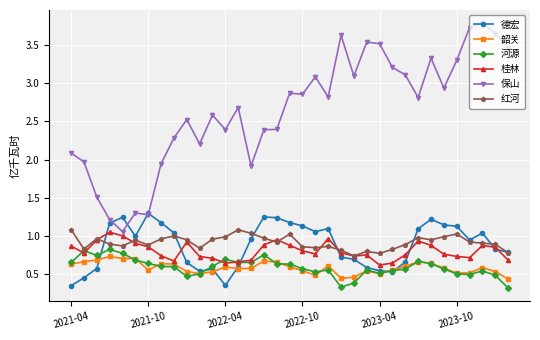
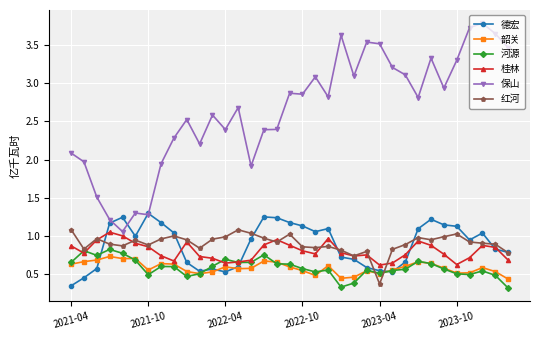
  {
    "德宏": {
      "2021-04": 0.4,
-     "2022-04": 0.4,
+     "2022-04": 0.5,
      "2022-10": 1.1,
      "2023-04": 0.5,
      "2023-10": 1.1
    },
    "韶关": {
      "2021-10": 0.6,
      "2022-04": 0.6
    },
    "河源": {
-     "2021-10": 0.6,
+     "2021-10": 0.5,
      "2022-04": 0.7
    },
    "桂林": {
      "2021-04": 0.9,
      "2022-04": 0.6,
      "2022-10": 0.8,
      "2023-04": 0.6,
-     "2023-10": 0.7
+     "2023-10": 0.6
    },
    "保山": {
      "2021-04": 2.1,
      "2022-04": 2.4,
      "2022-10": 2.9,
      "2023-04": 3.5,
      "2023-10": 3.3
    },
    "红河": {
      "2021-04": 1.1,
      "2022-04": 1.0,
      "2022-10": 0.9,
-     "2023-04": 0.8,
+     "2023-04": 0.4,
      "2023-10": 1.0
    }
  }
